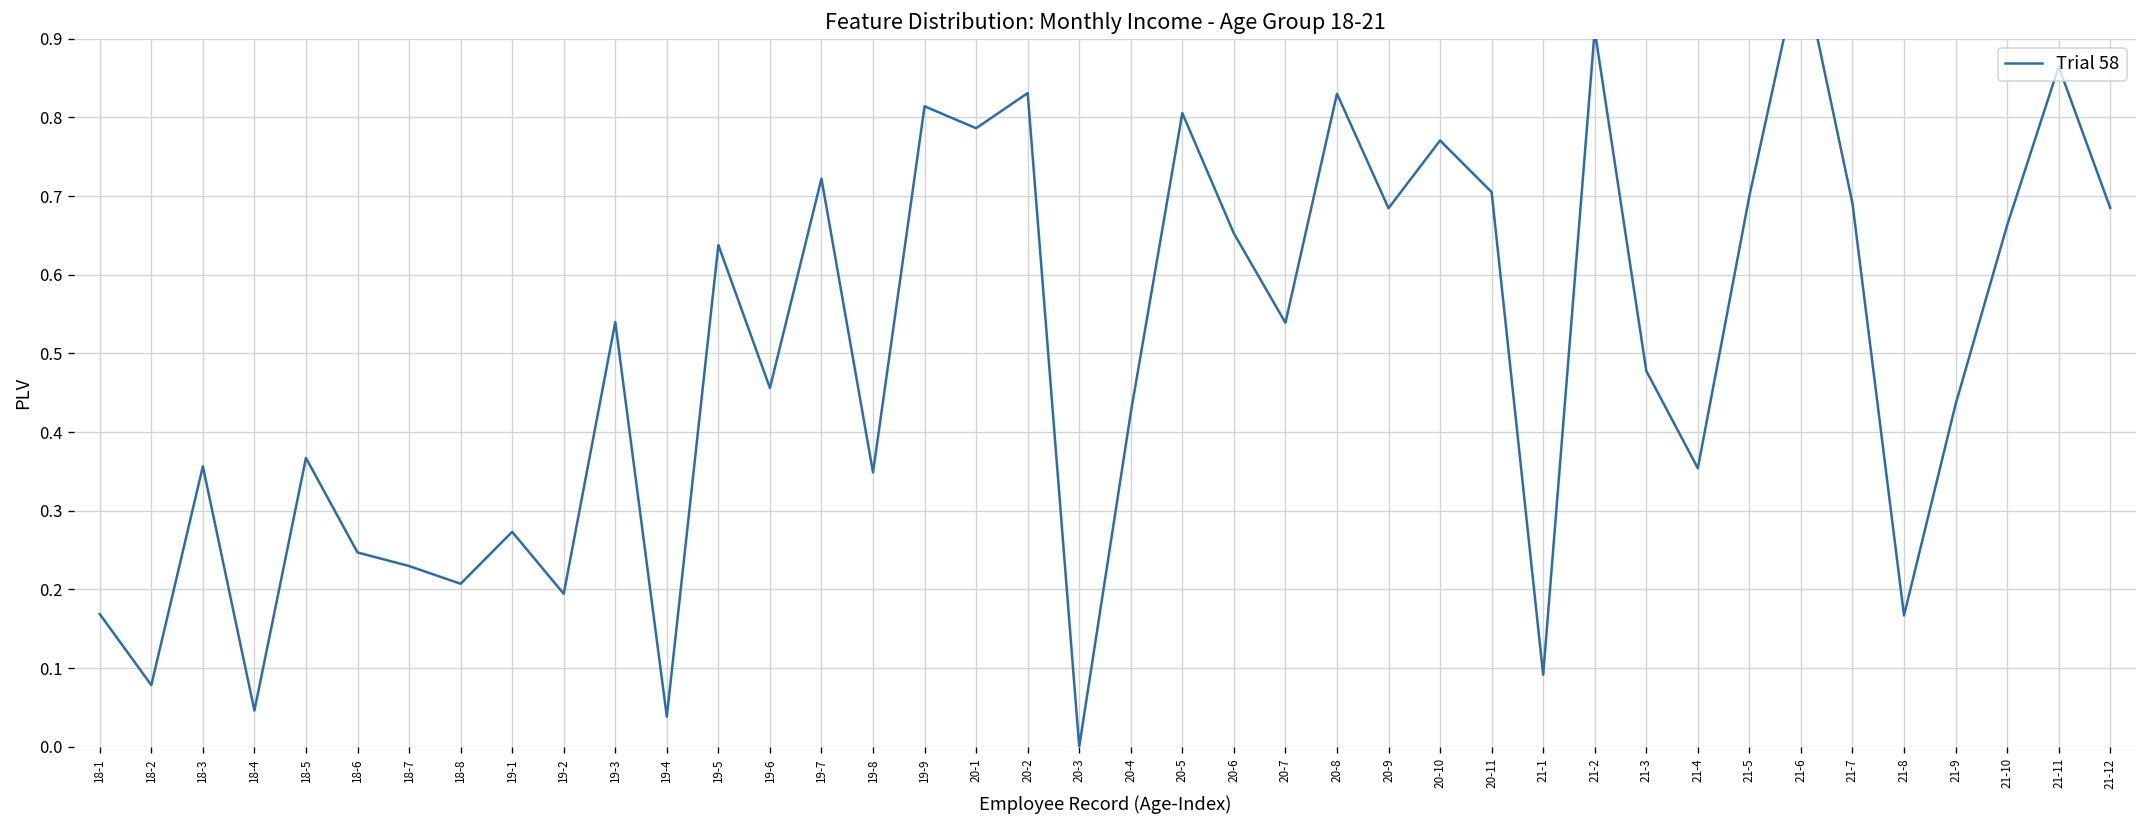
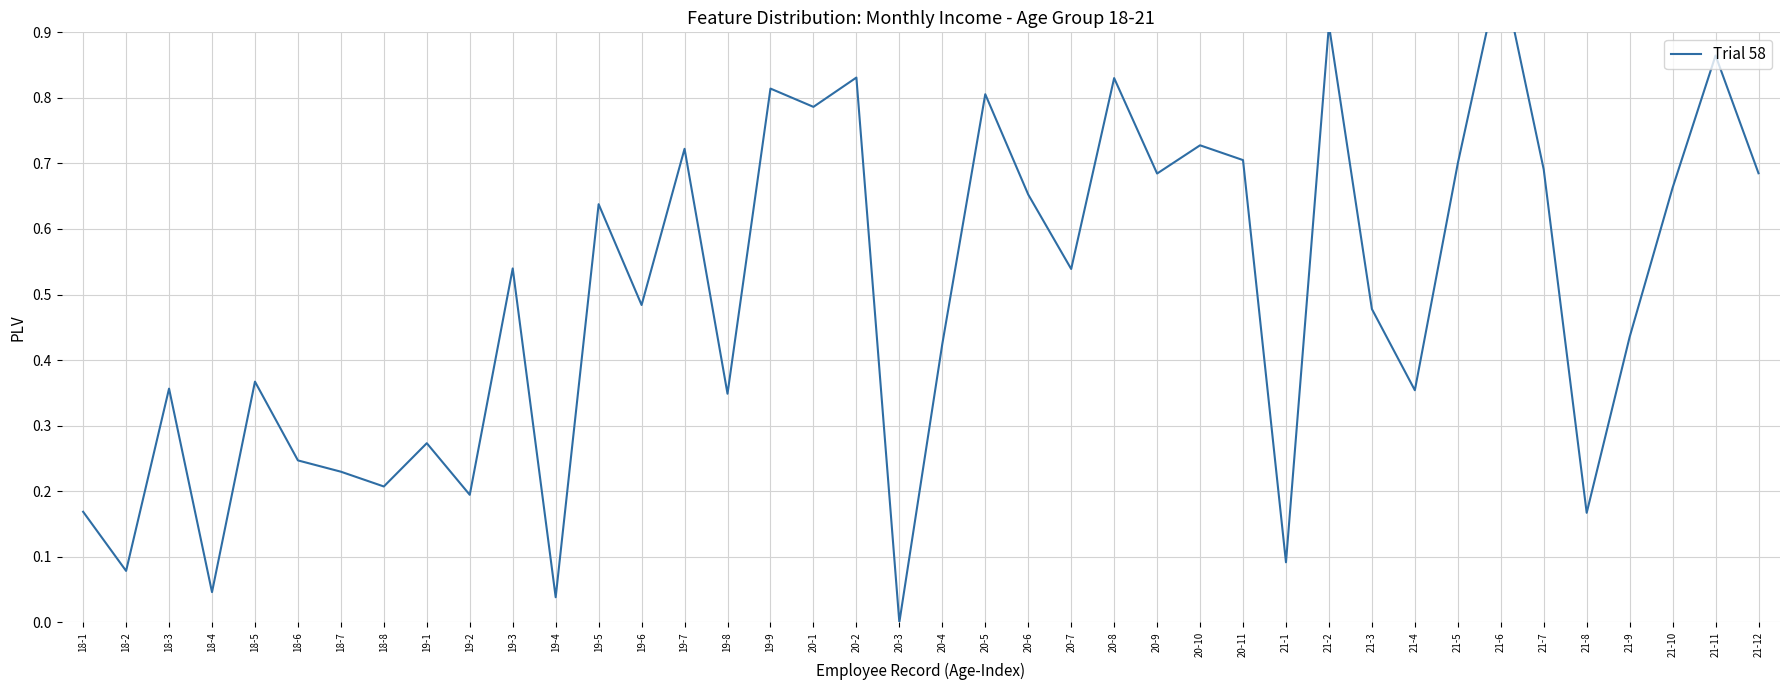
  {
    "18-1": 0.17,
    "18-2": 0.08,
    "18-3": 0.36,
    "18-4": 0.05,
    "18-5": 0.37,
    "18-6": 0.25,
    "18-7": 0.23,
    "18-8": 0.21,
    "19-1": 0.27,
    "19-2": 0.19,
    "19-3": 0.54,
    "19-4": 0.04,
    "19-5": 0.64,
-   "19-6": 0.46,
+   "19-6": 0.48,
    "19-7": 0.72,
    "19-8": 0.35,
    "19-9": 0.81,
    "20-1": 0.79,
    "20-2": 0.83,
    "20-3": 0.00,
    "20-4": 0.42,
    "20-5": 0.81,
    "20-6": 0.65,
    "20-7": 0.54,
    "20-8": 0.83,
    "20-9": 0.68,
-   "20-10": 0.77,
+   "20-10": 0.73,
    "20-11": 0.71,
    "21-1": 0.09,
    "21-3": 0.48,
    "21-4": 0.35,
    "21-5": 0.70,
    "21-7": 0.69,
    "21-8": 0.17,
    "21-9": 0.44,
    "21-10": 0.66,
    "21-12": 0.68
  }
